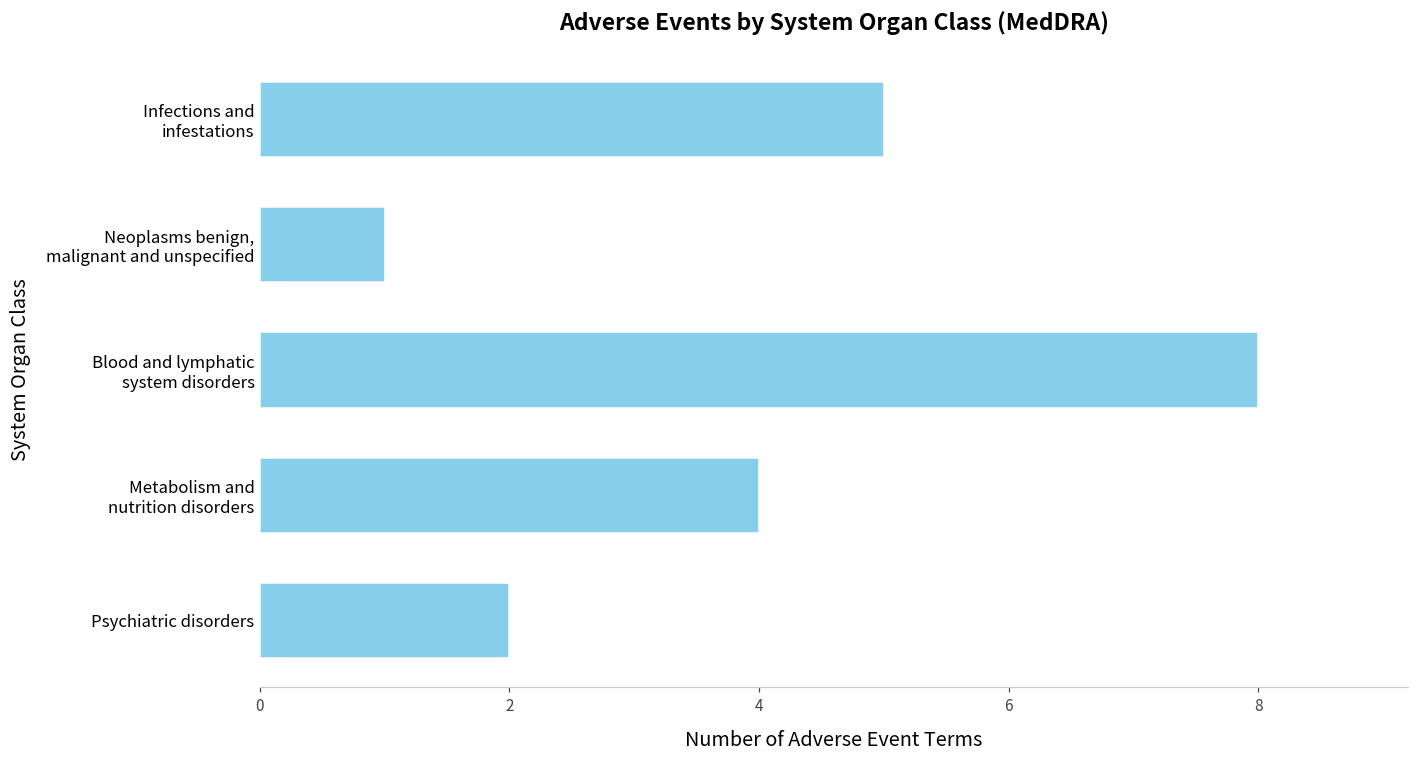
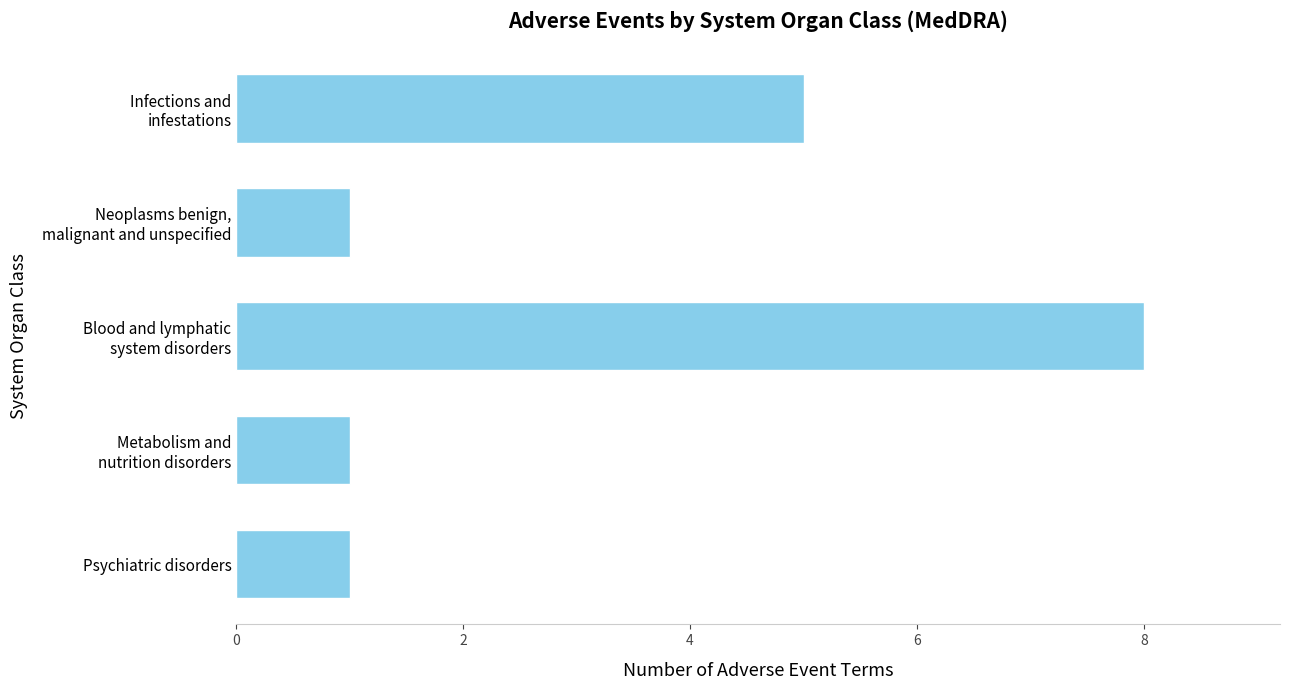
  {
    "Infections and infestations": 5,
    "Neoplasms benign, malignant and unspecified": 1,
    "Blood and lymphatic system disorders": 8,
-   "Metabolism and nutrition disorders": 4,
-   "Psychiatric disorders": 2
+   "Metabolism and nutrition disorders": 1,
+   "Psychiatric disorders": 1
  }
